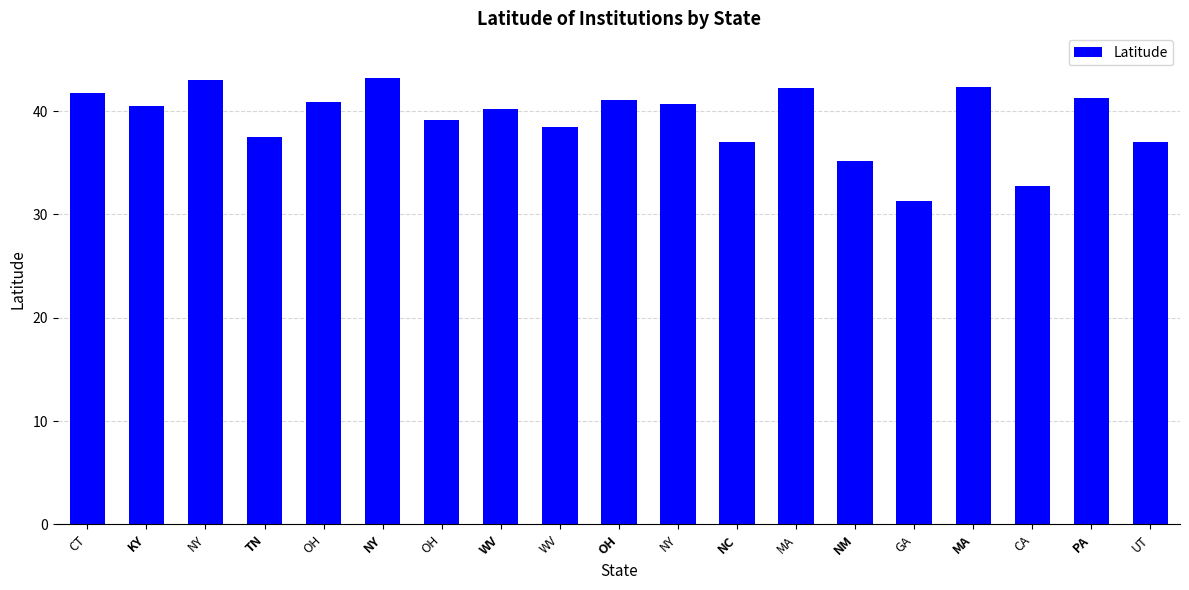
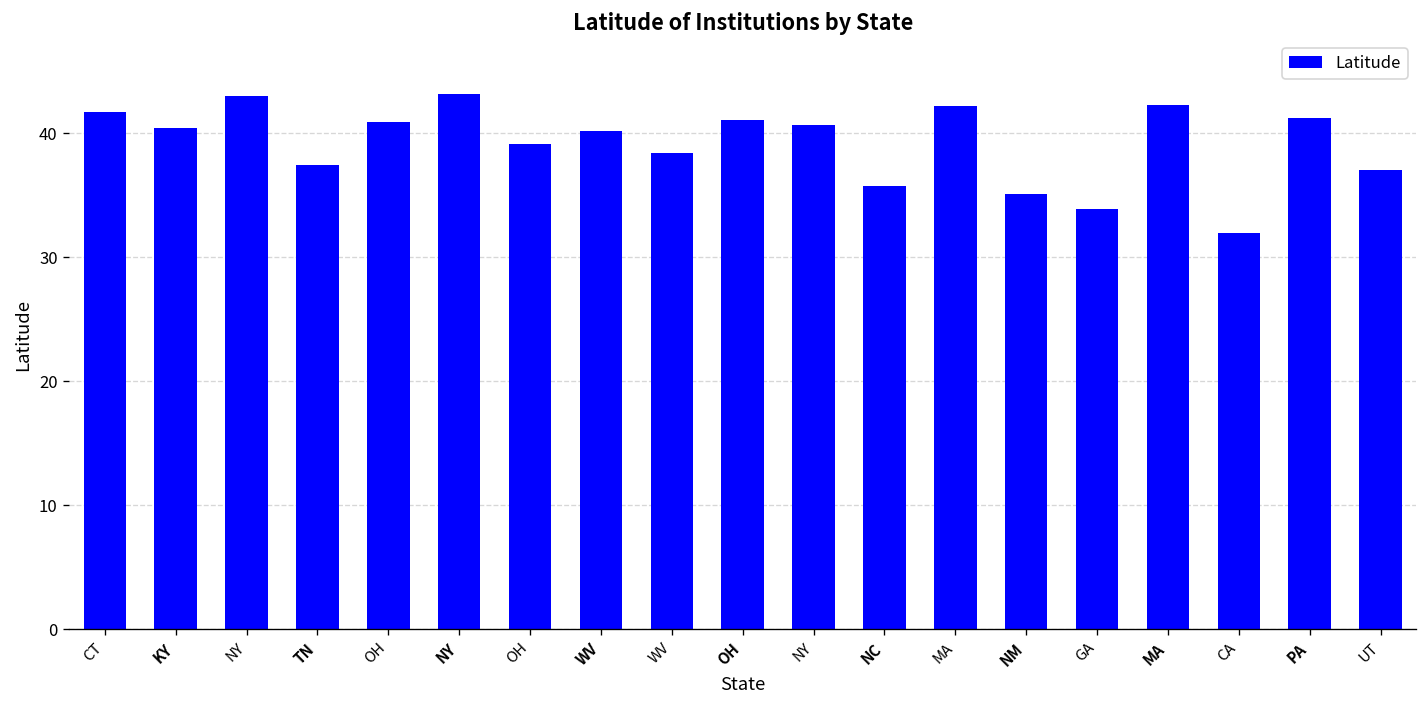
  {
    "CT": 41.7,
    "KY": 40.5,
    "TN": 37.5,
-   "NC": 37.0,
+   "NC": 35.8,
    "NM": 35.1,
-   "GA": 31.3,
-   "CA": 32.8,
+   "GA": 33.9,
+   "CA": 32.0,
    "PA": 41.2,
    "UT": 37.0
  }
